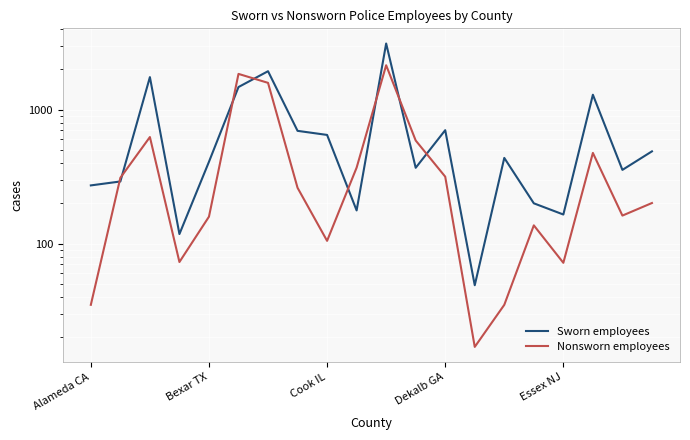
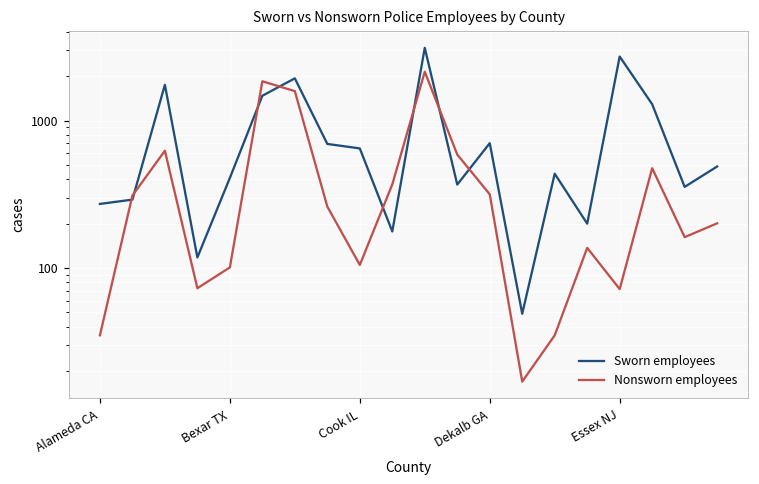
  {
    "Sworn employees": {
      "Alameda CA": 270,
      "Bexar TX": 410,
      "Cook IL": 600,
      "Dekalb GA": 700,
-     "Essex NJ": 170
+     "Essex NJ": 2700
    },
    "Nonsworn employees": {
      "Alameda CA": 35,
-     "Bexar TX": 160,
+     "Bexar TX": 100,
      "Cook IL": 110,
      "Dekalb GA": 320,
      "Essex NJ": 70
    }
  }
